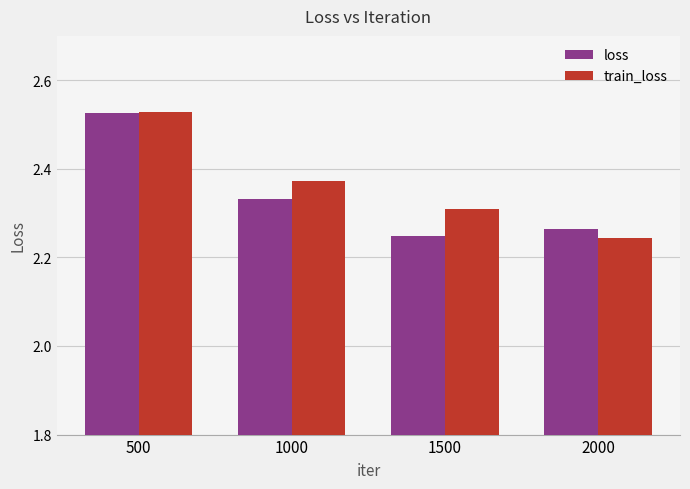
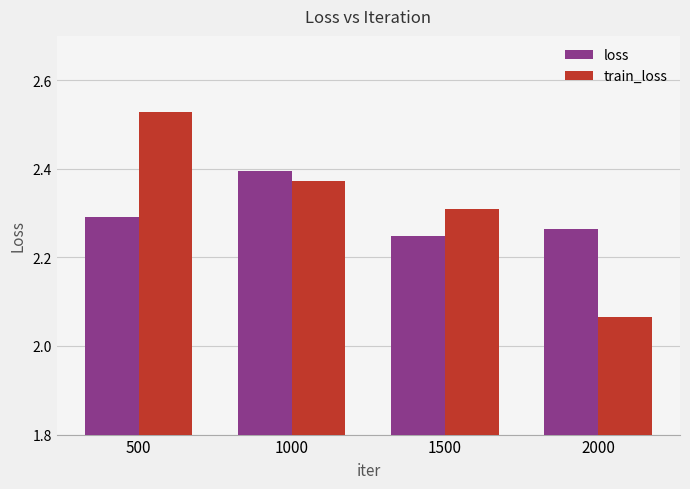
  {
    "loss": {
-     "500": 2.53,
-     "1000": 2.33,
+     "500": 2.29,
+     "1000": 2.39,
      "1500": 2.25,
      "2000": 2.26
    },
    "train_loss": {
      "500": 2.53,
      "1000": 2.37,
      "1500": 2.31,
-     "2000": 2.24
+     "2000": 2.07
    }
  }
